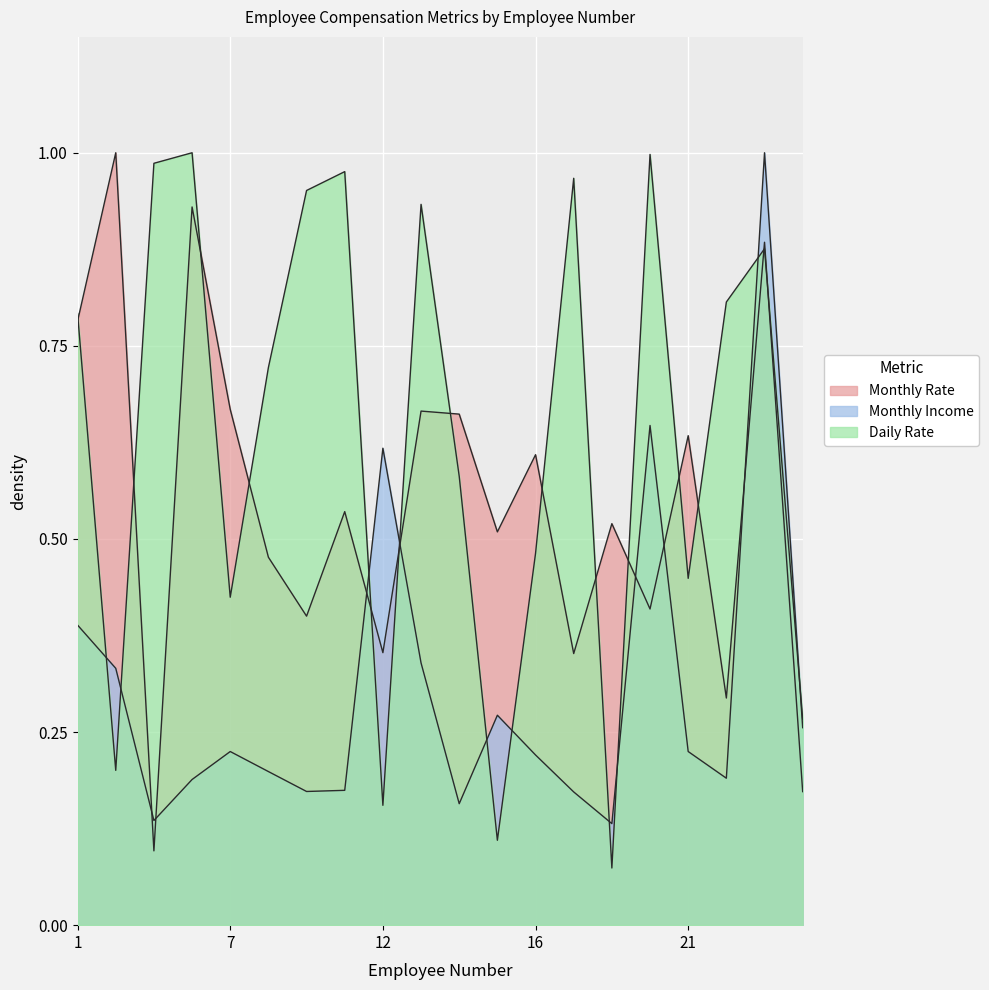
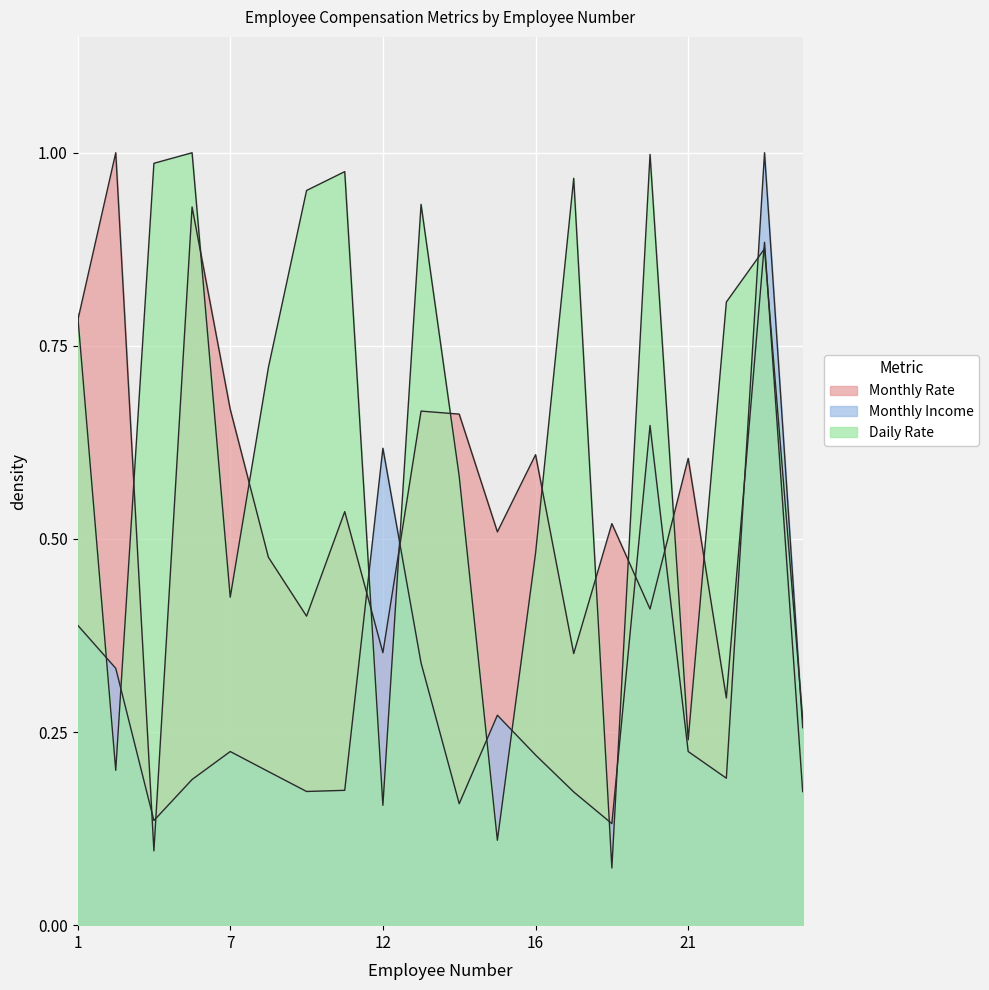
  {
    "Monthly Rate": {
      "12": 0.35,
      "16": 0.61,
-     "21": 0.63
+     "21": 0.60
    },
    "Monthly Income": {
      "12": 0.62,
      "16": 0.22,
      "21": 0.22
    },
    "Daily Rate": {
      "12": 0.16,
      "16": 0.48,
-     "21": 0.45
+     "21": 0.24
    }
  }
